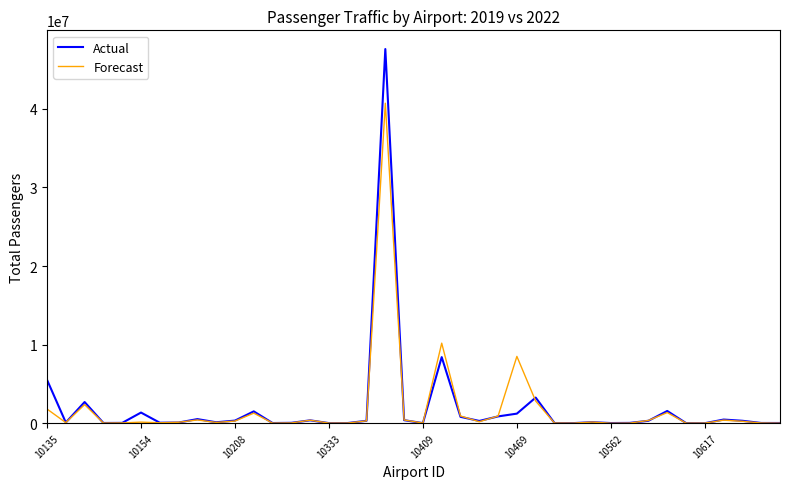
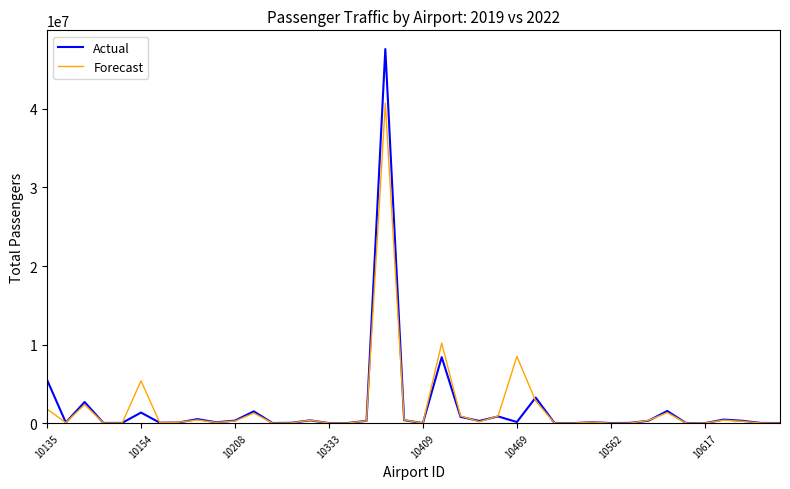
  {
    "Actual": {
      "10135": 6000000,
      "10154": 1000000,
-     "10469": 1000000
+     "10469": 0
    },
    "Forecast": {
      "10135": 2000000,
-     "10154": 0,
+     "10154": 5000000,
      "10469": 9000000
    }
  }
